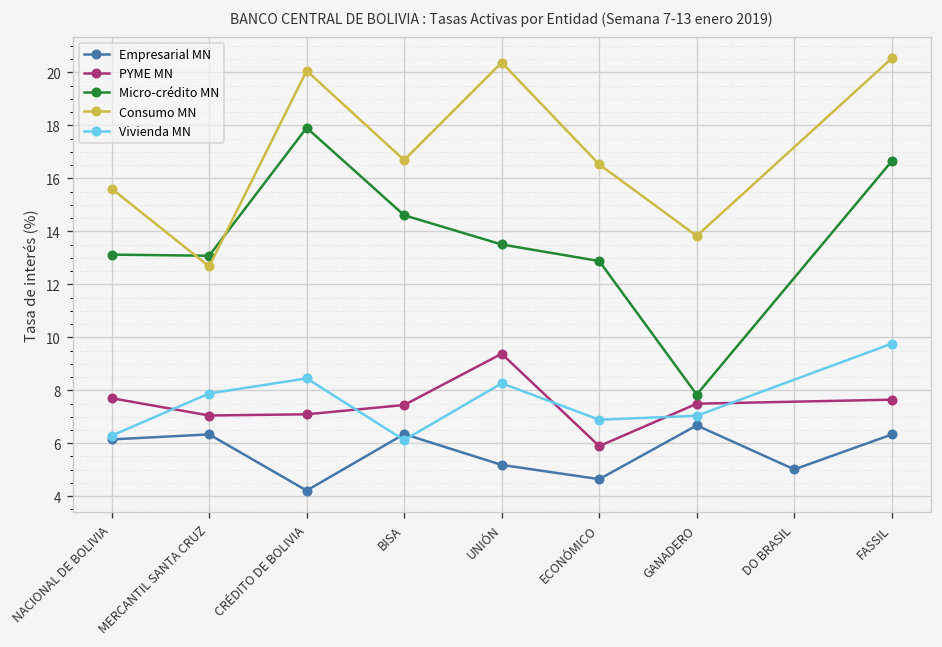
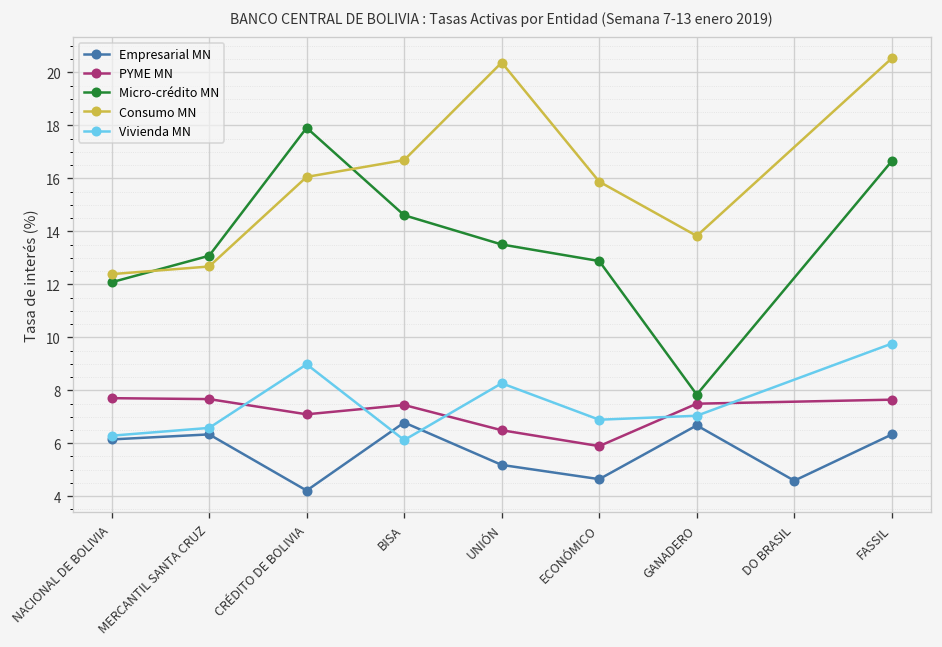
  {
    "Empresarial MN": {
      "NACIONAL DE BOLIVIA": 6.1,
      "MERCANTIL SANTA CRUZ": 6.3,
      "CRÉDITO DE BOLIVIA": 4.2,
-     "BISA": 6.3,
+     "BISA": 6.8,
      "UNIÓN": 5.2,
      "ECONÓMICO": 4.6,
      "GANADERO": 6.7,
-     "DO BRASIL": 5.0,
+     "DO BRASIL": 4.6,
      "FASSIL": 6.3
    },
    "PYME MN": {
      "NACIONAL DE BOLIVIA": 7.7,
-     "MERCANTIL SANTA CRUZ": 7.0,
+     "MERCANTIL SANTA CRUZ": 7.7,
      "CRÉDITO DE BOLIVIA": 7.1,
      "BISA": 7.4,
-     "UNIÓN": 9.4,
+     "UNIÓN": 6.5,
      "ECONÓMICO": 5.9,
      "GANADERO": 7.5,
      "FASSIL": 7.6
    },
    "Micro-crédito MN": {
-     "NACIONAL DE BOLIVIA": 13.1,
+     "NACIONAL DE BOLIVIA": 12.1,
      "MERCANTIL SANTA CRUZ": 13.1,
      "CRÉDITO DE BOLIVIA": 17.9,
      "BISA": 14.6,
      "UNIÓN": 13.5,
      "ECONÓMICO": 12.9,
      "GANADERO": 7.8,
      "FASSIL": 16.7
    },
    "Consumo MN": {
-     "NACIONAL DE BOLIVIA": 15.6,
+     "NACIONAL DE BOLIVIA": 12.4,
      "MERCANTIL SANTA CRUZ": 12.7,
-     "CRÉDITO DE BOLIVIA": 20.1,
+     "CRÉDITO DE BOLIVIA": 16.1,
      "BISA": 16.7,
      "UNIÓN": 20.4,
-     "ECONÓMICO": 16.5,
+     "ECONÓMICO": 15.9,
      "GANADERO": 13.8,
      "FASSIL": 20.5
    },
    "Vivienda MN": {
      "NACIONAL DE BOLIVIA": 6.3,
-     "MERCANTIL SANTA CRUZ": 7.9,
-     "CRÉDITO DE BOLIVIA": 8.4,
+     "MERCANTIL SANTA CRUZ": 6.6,
+     "CRÉDITO DE BOLIVIA": 9.0,
      "BISA": 6.1,
      "UNIÓN": 8.3,
      "ECONÓMICO": 6.9,
      "GANADERO": 7.0,
      "FASSIL": 9.8
    }
  }
